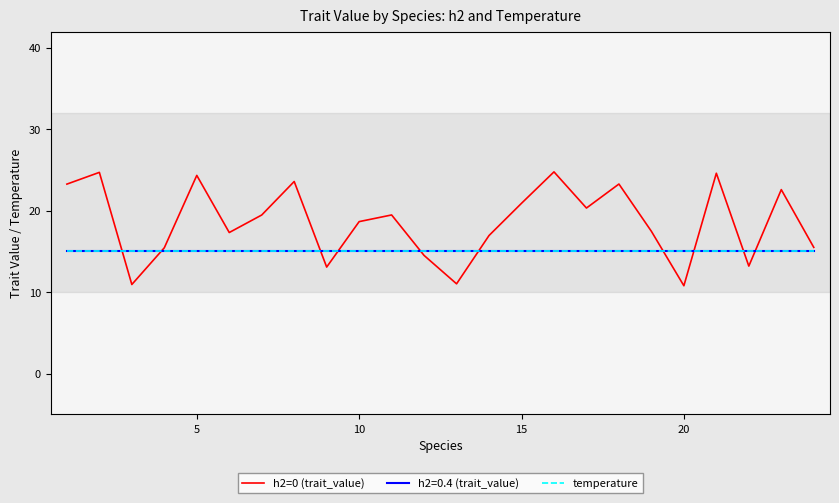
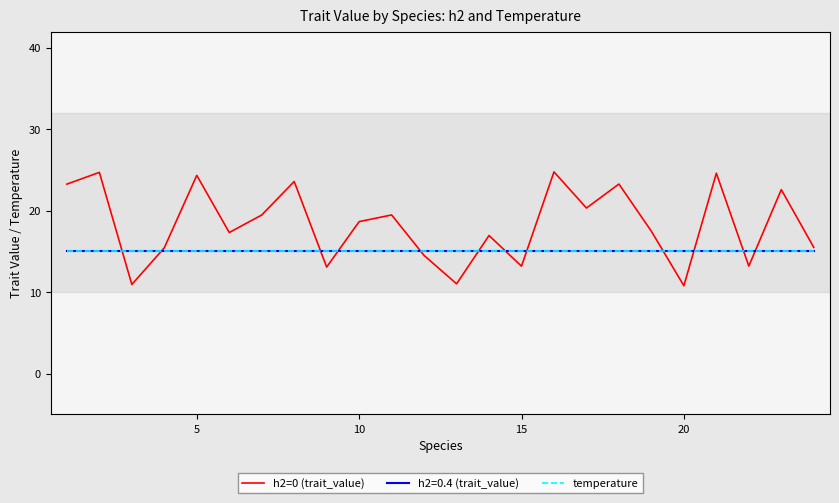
  {
    "h2=0 (trait_value)": {
      "5": 24,
      "10": 19,
-     "15": 21,
+     "15": 13,
      "20": 11
    },
    "temperature": {
      "5": 15,
      "10": 15,
      "15": 15,
      "20": 15
    }
  }
